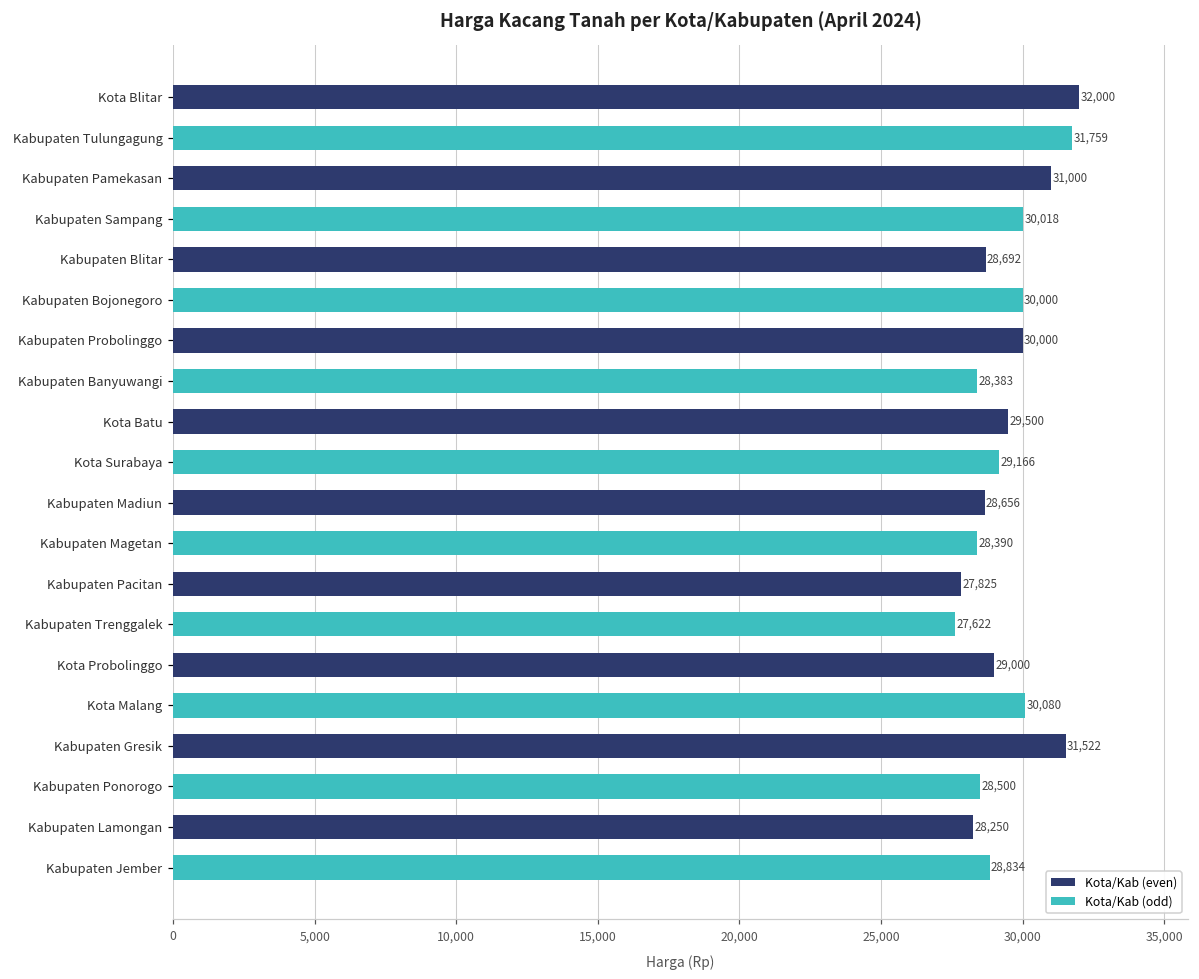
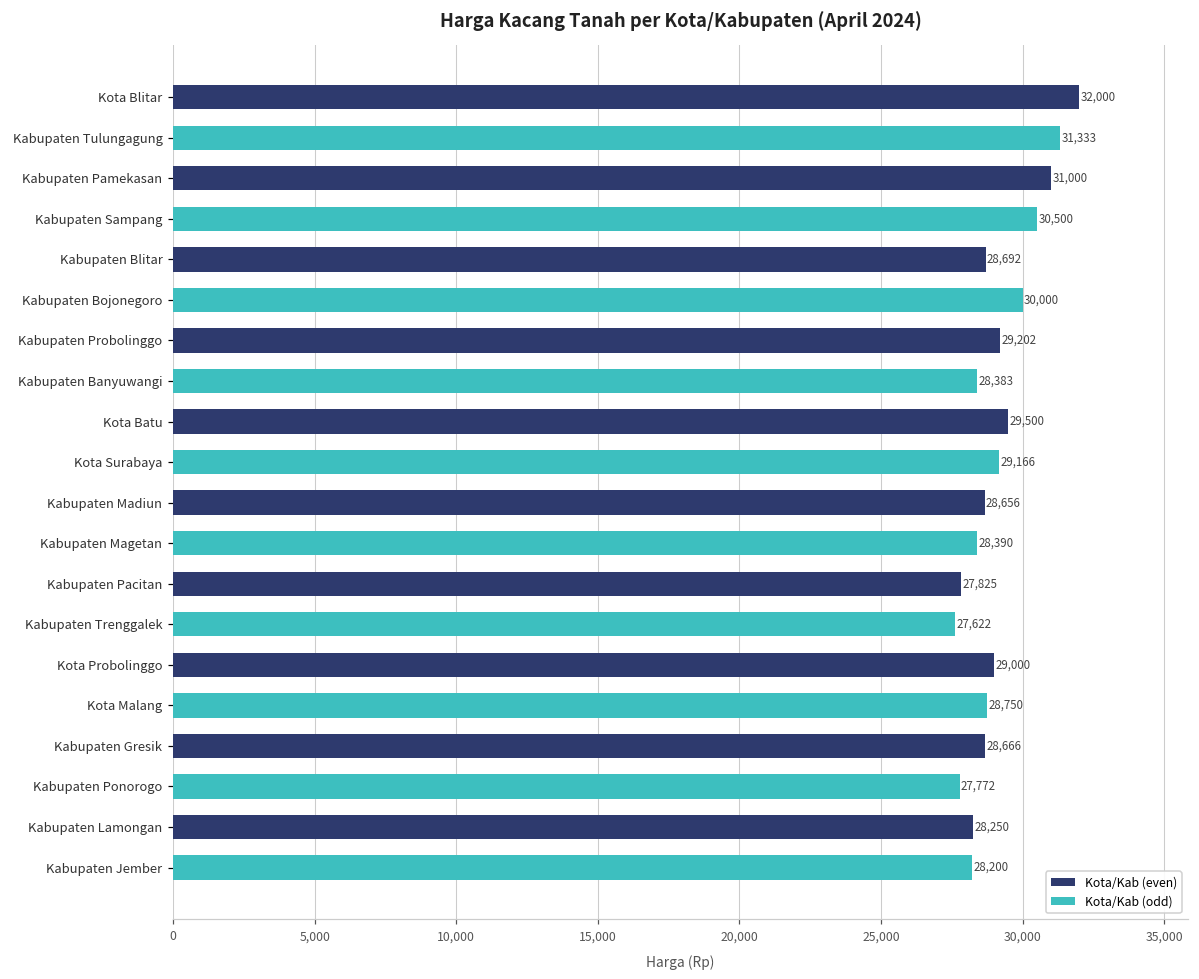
  {
    "Kota Blitar": "32,000",
-   "Kabupaten Tulungagung": "31,759",
+   "Kabupaten Tulungagung": "31,333",
    "Kabupaten Pamekasan": "31,000",
-   "Kabupaten Sampang": "30,018",
+   "Kabupaten Sampang": "30,500",
    "Kabupaten Blitar": "28,692",
    "Kabupaten Bojonegoro": "30,000",
-   "Kabupaten Probolinggo": "30,000",
+   "Kabupaten Probolinggo": "29,202",
    "Kabupaten Banyuwangi": "28,383",
    "Kota Batu": "29,500",
    "Kota Surabaya": "29,166",
    "Kabupaten Madiun": "28,656",
    "Kabupaten Magetan": "28,390",
    "Kabupaten Pacitan": "27,825",
    "Kabupaten Trenggalek": "27,622",
    "Kota Probolinggo": "29,000",
-   "Kota Malang": "30,080",
-   "Kabupaten Gresik": "31,522",
-   "Kabupaten Ponorogo": "28,500",
+   "Kota Malang": "28,750",
+   "Kabupaten Gresik": "28,666",
+   "Kabupaten Ponorogo": "27,772",
    "Kabupaten Lamongan": "28,250",
-   "Kabupaten Jember": "28,834"
+   "Kabupaten Jember": "28,200"
  }
